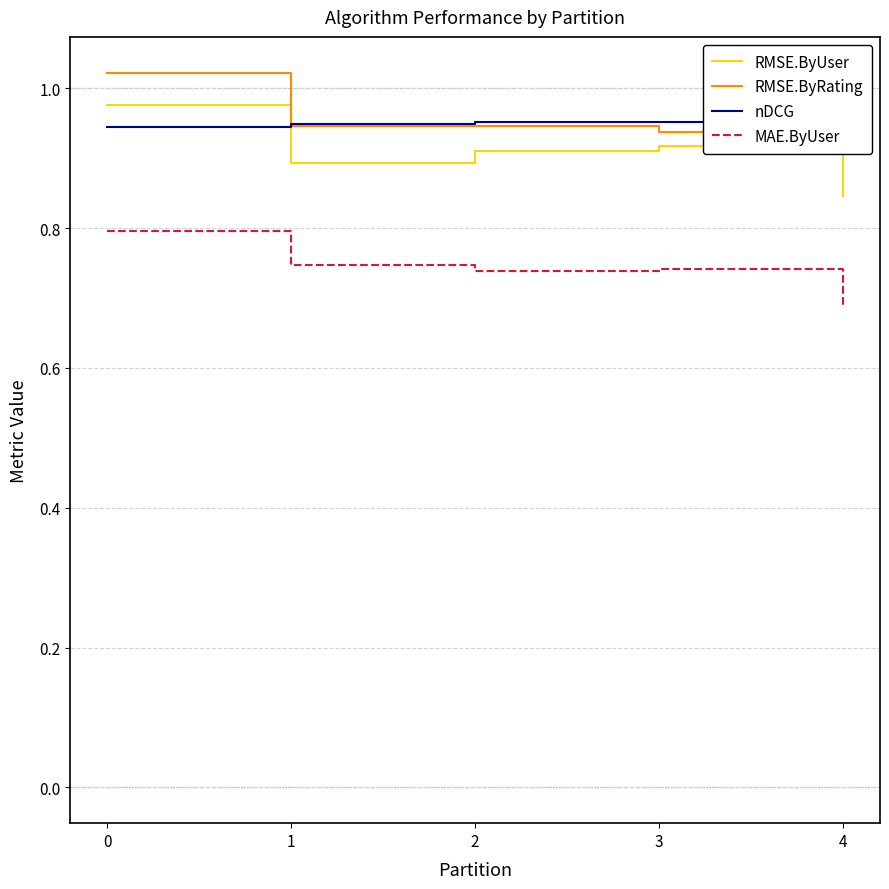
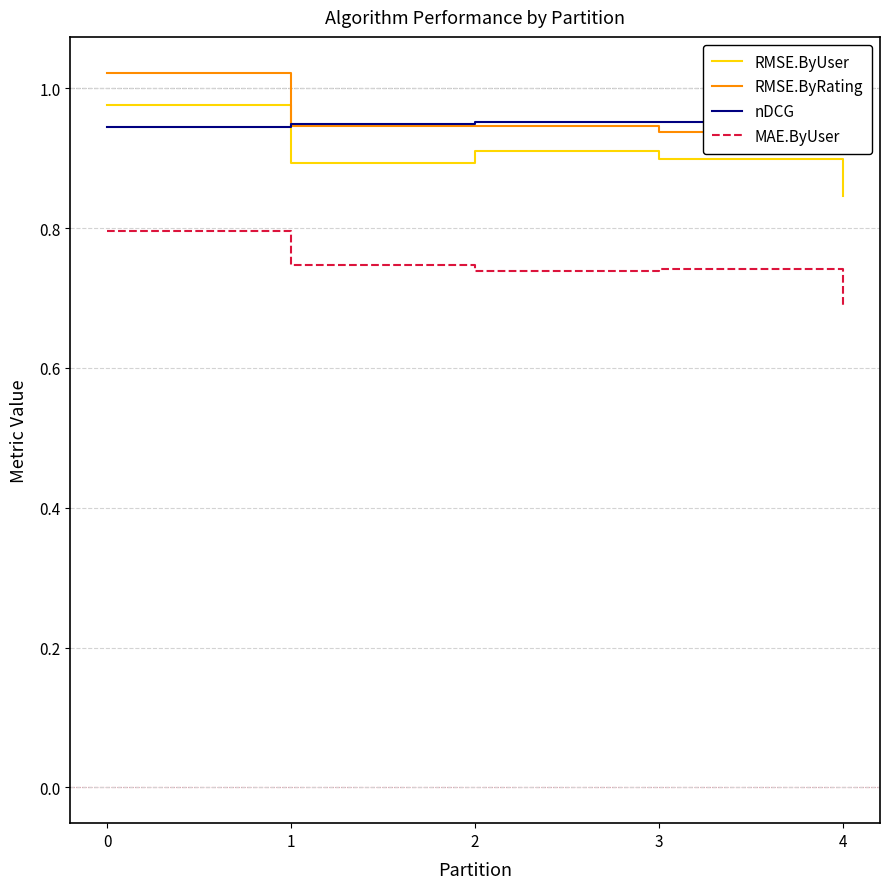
  {
    "RMSE.ByUser": {
      "0": 0.98,
      "1": 0.89,
      "2": 0.91,
-     "3": 0.92,
+     "3": 0.90,
      "4": 0.85
    },
    "RMSE.ByRating": {
      "0": 1.02,
      "1": 0.95,
      "2": 0.95,
      "3": 0.94
    },
    "nDCG": {
      "0": 0.95,
      "1": 0.95,
      "2": 0.95,
      "3": 0.95
    },
    "MAE.ByUser": {
      "0": 0.80,
      "1": 0.75,
      "2": 0.74,
      "3": 0.74,
      "4": 0.69
    }
  }
